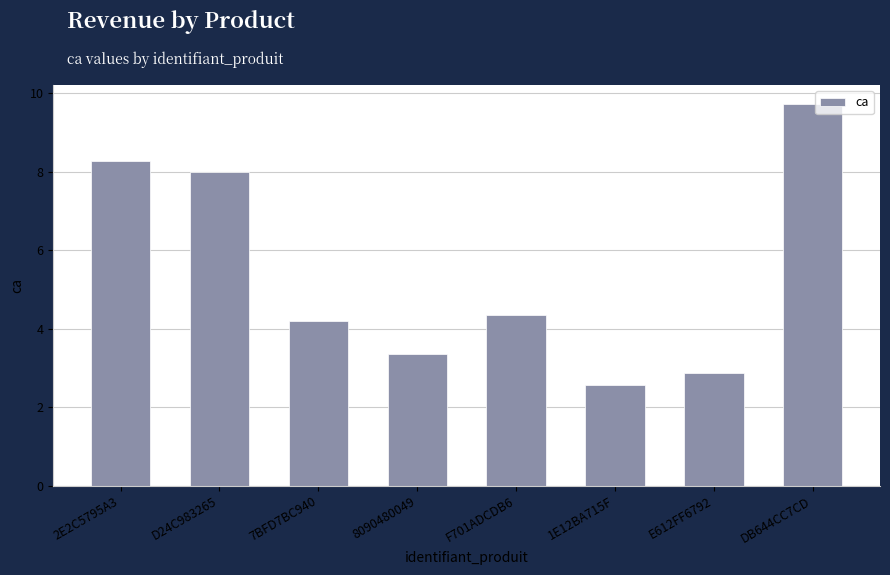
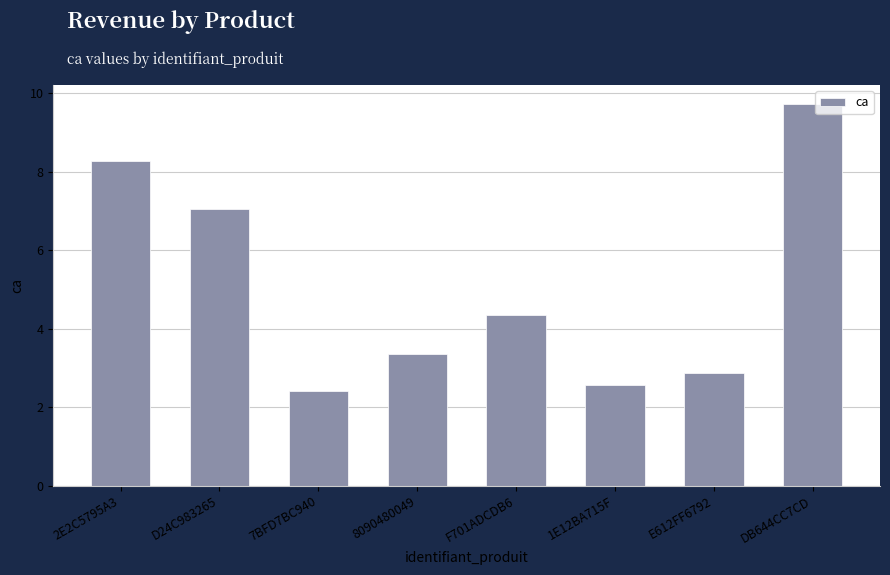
  {
    "2E2C5795A3": 8.3,
-   "D24C983265": 8.0,
-   "7BFD7BC940": 4.2,
+   "D24C983265": 7.1,
+   "7BFD7BC940": 2.4,
    "8090480049": 3.4,
    "F701ADCDB6": 4.4,
    "1E12BA715F": 2.6,
    "E612FF6792": 2.9,
    "DB644CC7CD": 9.7
  }
